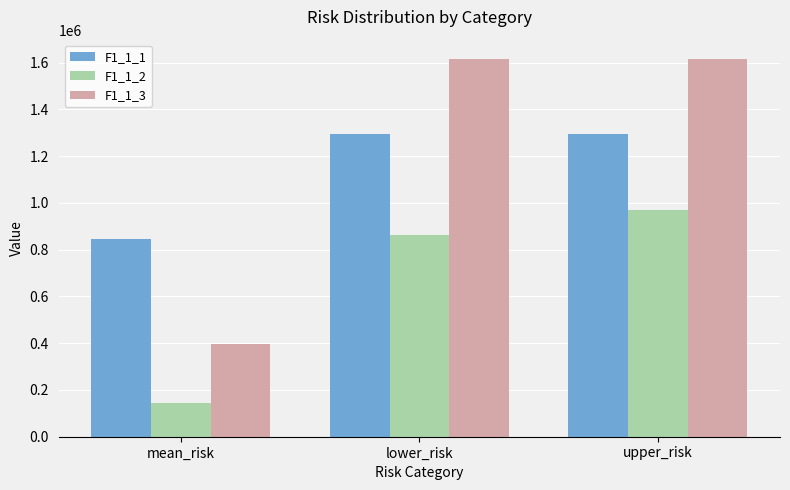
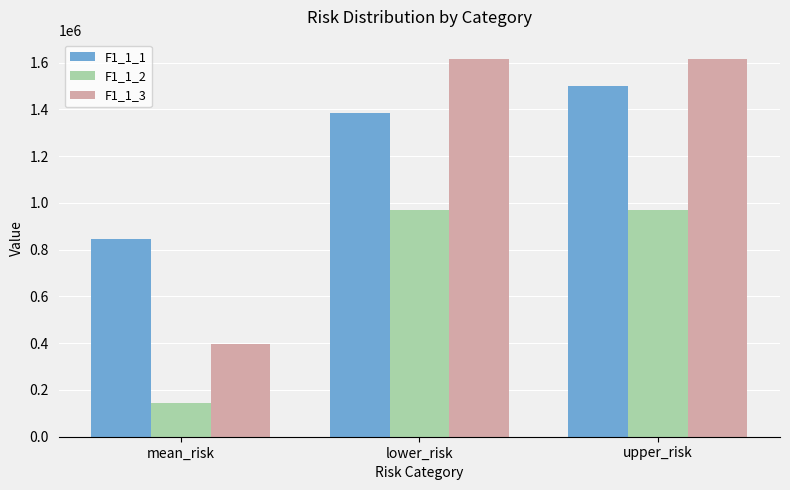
  {
    "F1_1_1": {
      "mean_risk": 840000,
-     "lower_risk": 1290000,
-     "upper_risk": 1290000
+     "lower_risk": 1380000,
+     "upper_risk": 1500000
    },
    "F1_1_2": {
      "mean_risk": 150000,
-     "lower_risk": 860000,
+     "lower_risk": 970000,
      "upper_risk": 970000
    },
    "F1_1_3": {
      "mean_risk": 400000,
      "lower_risk": 1620000,
      "upper_risk": 1620000
    }
  }
